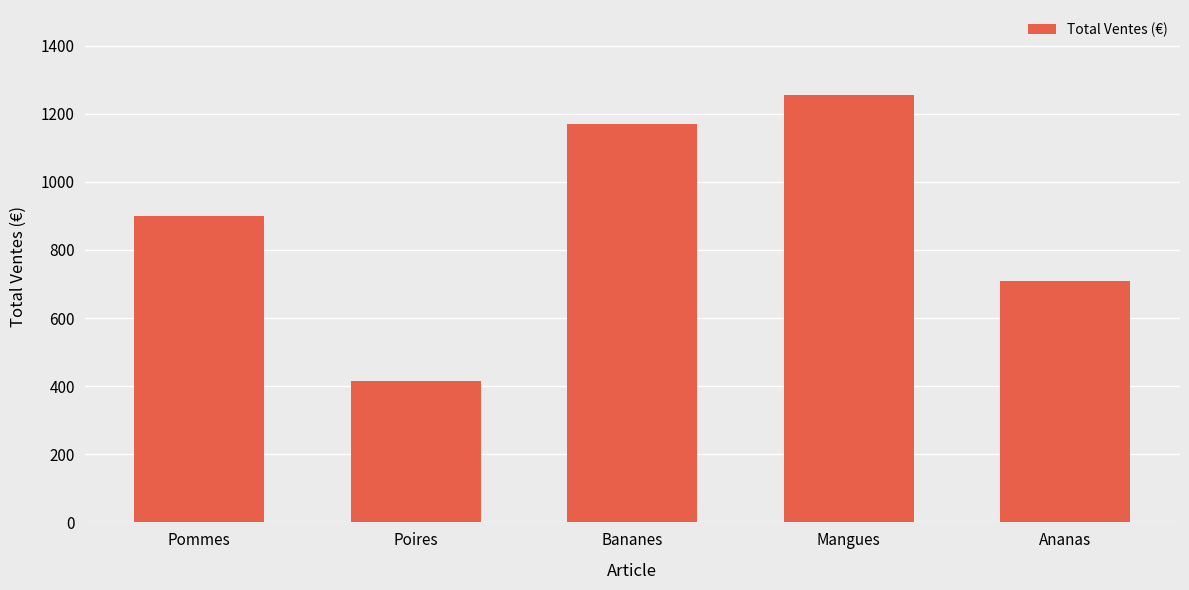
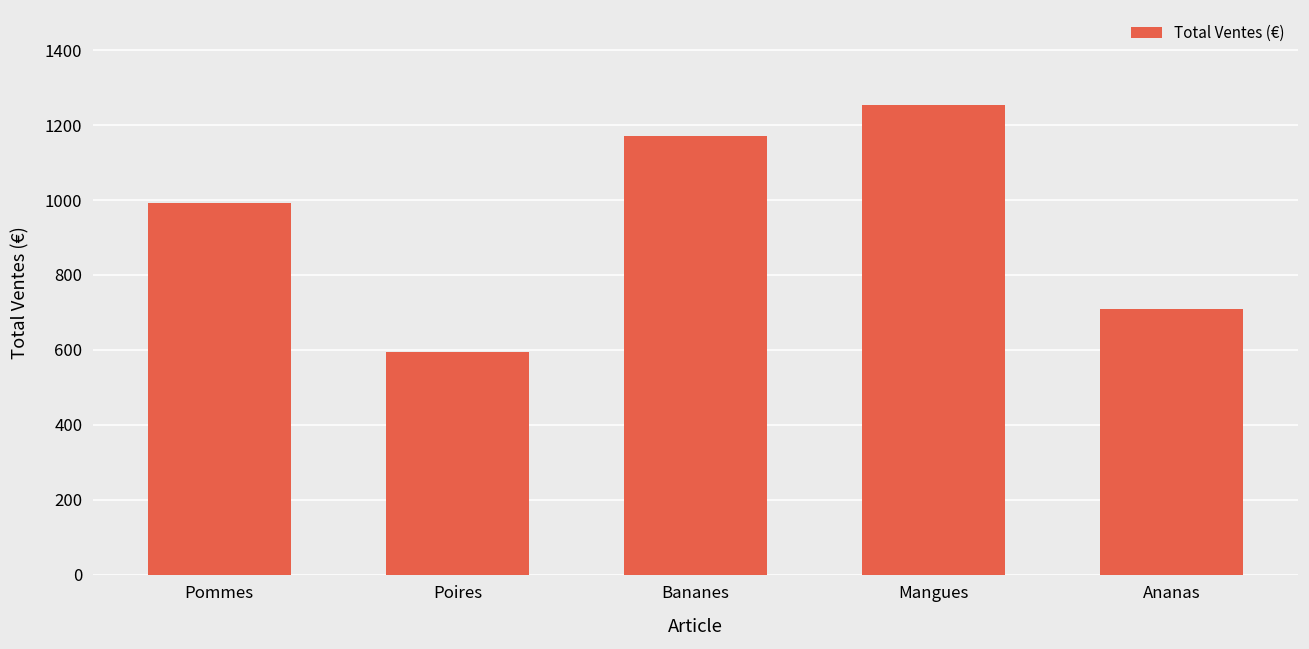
  {
-   "Pommes": 900,
-   "Poires": 420,
+   "Pommes": 990,
+   "Poires": 590,
    "Bananes": 1170,
    "Mangues": 1250,
    "Ananas": 710
  }
